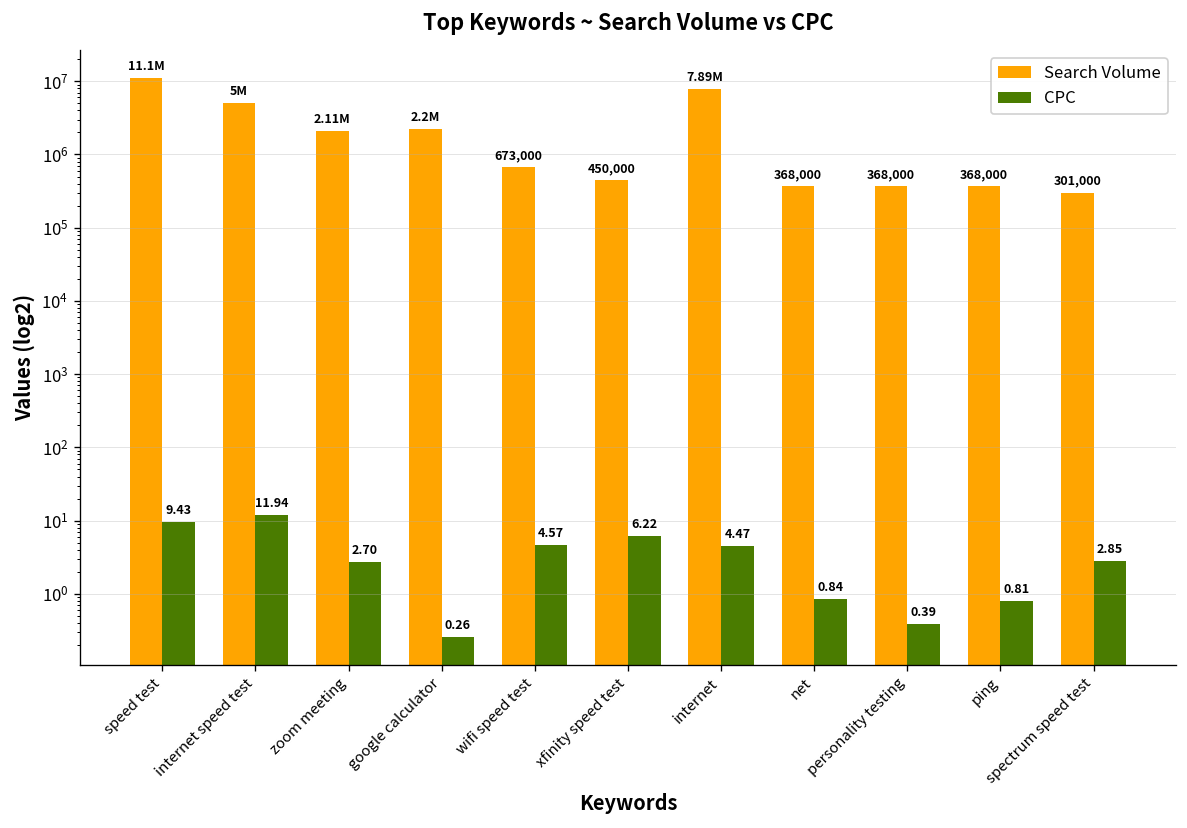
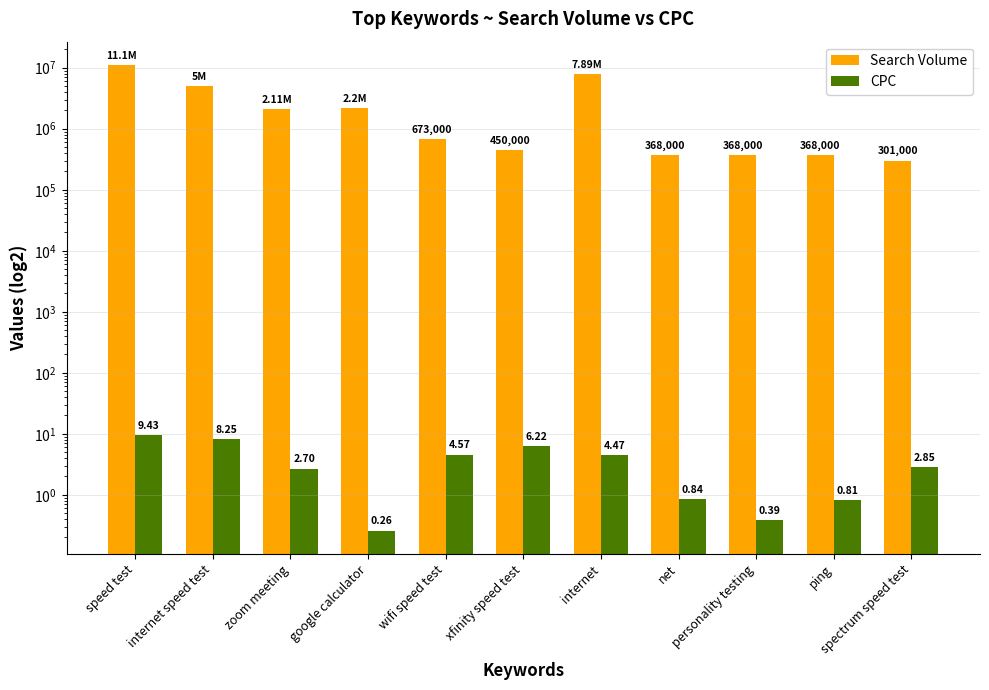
  {
    "Search Volume": {
      "speed test": "11.1M",
      "internet speed test": "5M",
      "zoom meeting": "2.11M",
      "google calculator": "2.2M",
      "wifi speed test": "673,000",
      "xfinity speed test": "450,000",
      "internet": "7.89M",
      "net": "368,000",
      "personality testing": "368,000",
      "ping": "368,000",
      "spectrum speed test": "301,000"
    },
    "CPC": {
      "speed test": "9.43",
-     "internet speed test": "11.94",
+     "internet speed test": "8.25",
      "zoom meeting": "2.70",
      "google calculator": "0.26",
      "wifi speed test": "4.57",
      "xfinity speed test": "6.22",
      "internet": "4.47",
      "net": "0.84",
      "personality testing": "0.39",
      "ping": "0.81",
      "spectrum speed test": "2.85"
    }
  }
